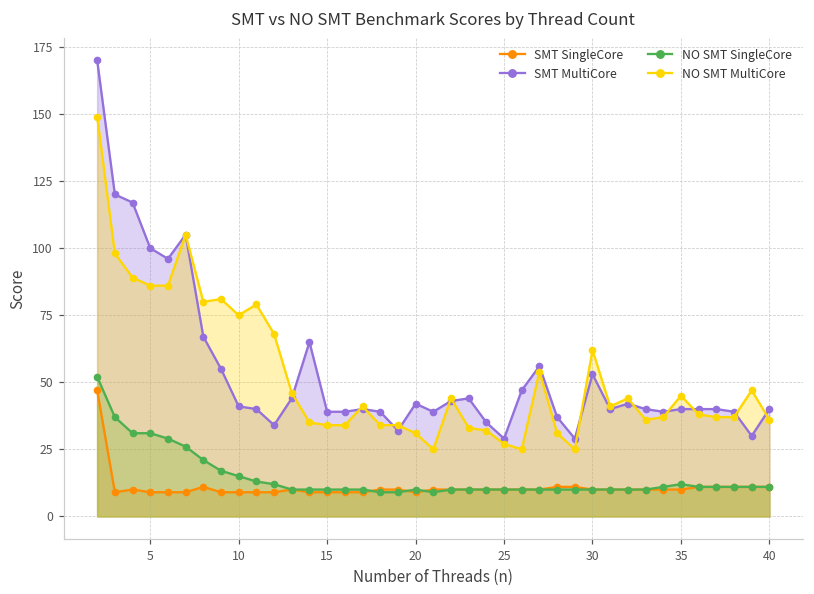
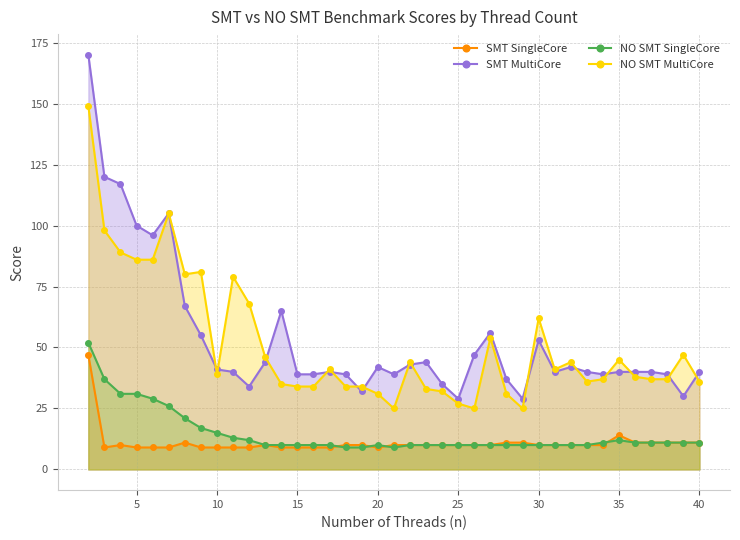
  {
    "SMT SingleCore": {
      "5": 9,
      "10": 9,
-     "35": 10
+     "35": 14
    },
    "SMT MultiCore": {
      "5": 100,
      "10": 41,
      "15": 39,
      "20": 42,
      "25": 29,
      "30": 53,
      "35": 40,
      "40": 40
    },
    "NO SMT SingleCore": {
      "5": 31,
      "10": 15,
      "35": 12
    },
    "NO SMT MultiCore": {
      "5": 86,
-     "10": 75,
+     "10": 39,
      "15": 34,
      "20": 31,
      "25": 27,
      "30": 62,
      "35": 45,
      "40": 36
    }
  }
